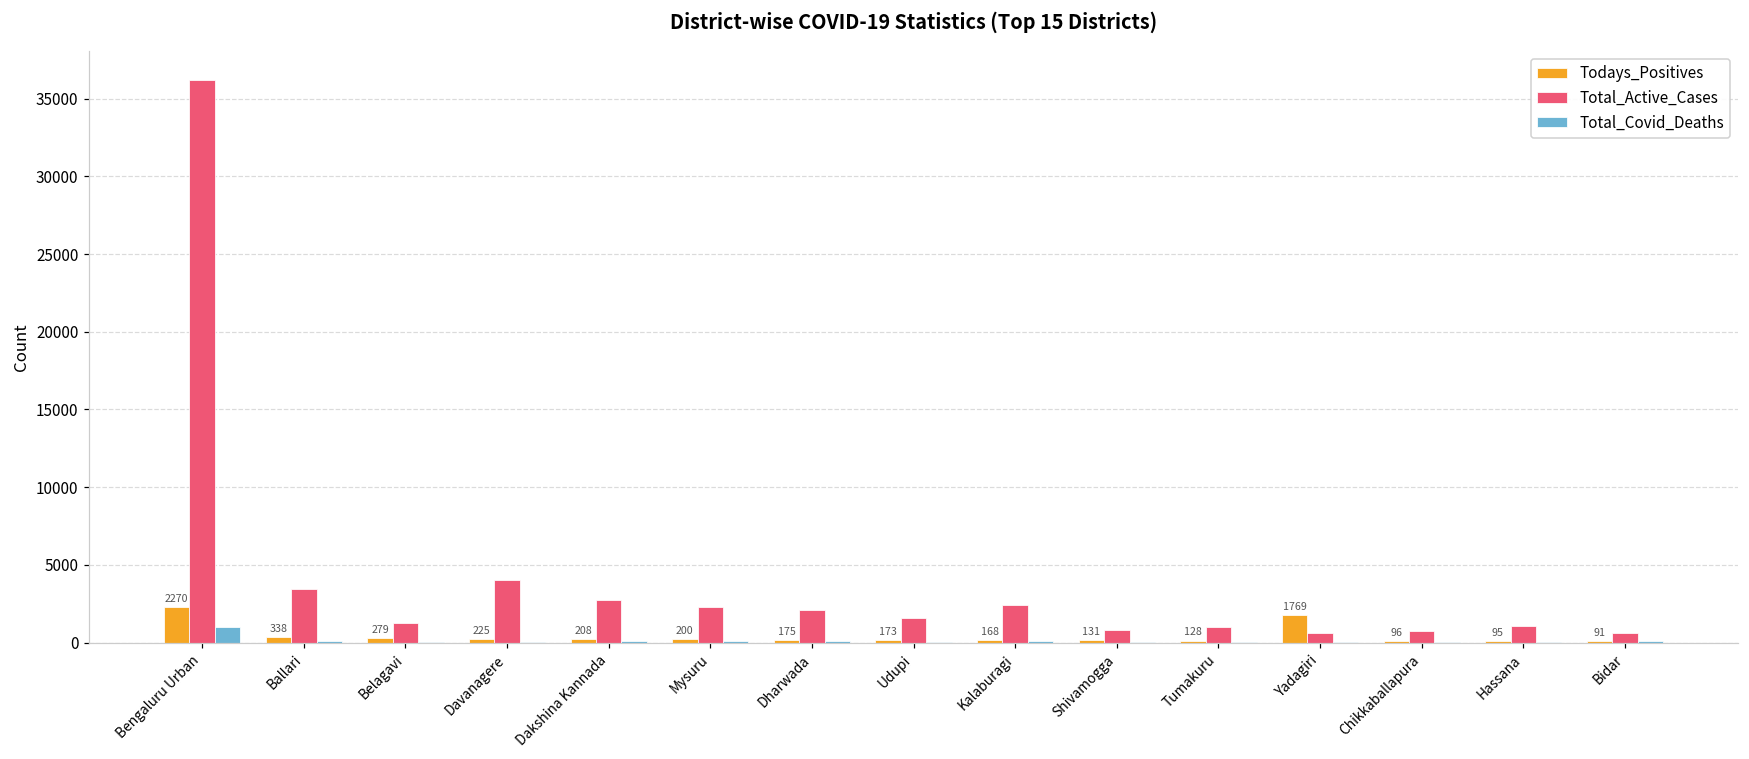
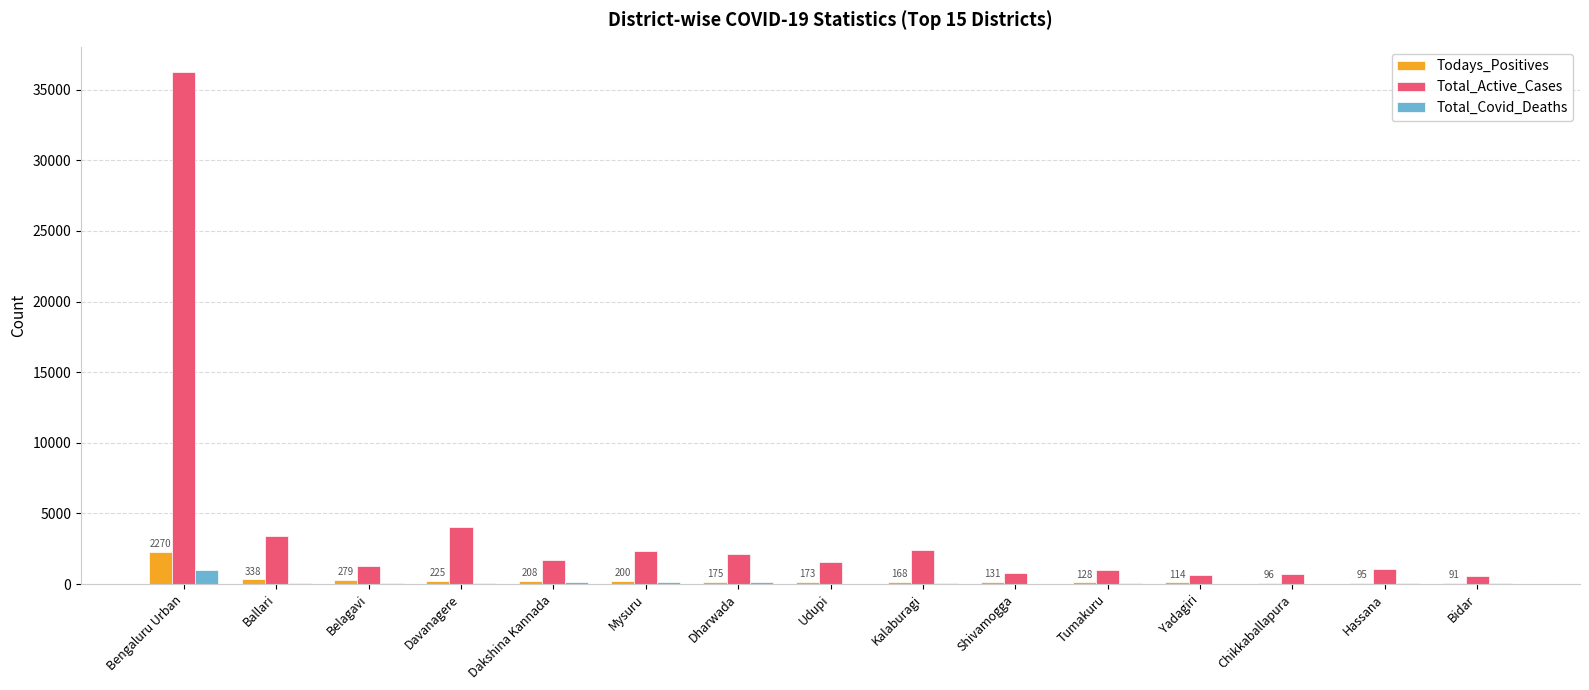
  {
    "Todays_Positives": {
      "Bengaluru Urban": 2270,
      "Ballari": 338,
      "Belagavi": 279,
      "Davanagere": 225,
      "Dakshina Kannada": 208,
      "Mysuru": 200,
      "Dharwada": 175,
      "Udupi": 173,
      "Kalaburagi": 168,
      "Shivamogga": 131,
      "Tumakuru": 128,
-     "Yadagiri": 1769,
+     "Yadagiri": 114,
      "Chikkaballapura": 96,
      "Hassana": 95,
      "Bidar": 91
    },
    "Total_Active_Cases": {
      "Bengaluru Urban": 36200,
      "Ballari": 3400,
      "Belagavi": 1300,
      "Davanagere": 4100,
-     "Dakshina Kannada": 2700,
+     "Dakshina Kannada": 1700,
      "Mysuru": 2300,
      "Dharwada": 2100,
      "Udupi": 1600,
      "Kalaburagi": 2400,
      "Shivamogga": 800,
      "Tumakuru": 1000,
      "Yadagiri": 600,
      "Chikkaballapura": 700,
      "Hassana": 1000,
      "Bidar": 600
    },
    "Total_Covid_Deaths": {
      "Bengaluru Urban": 1000
    }
  }
